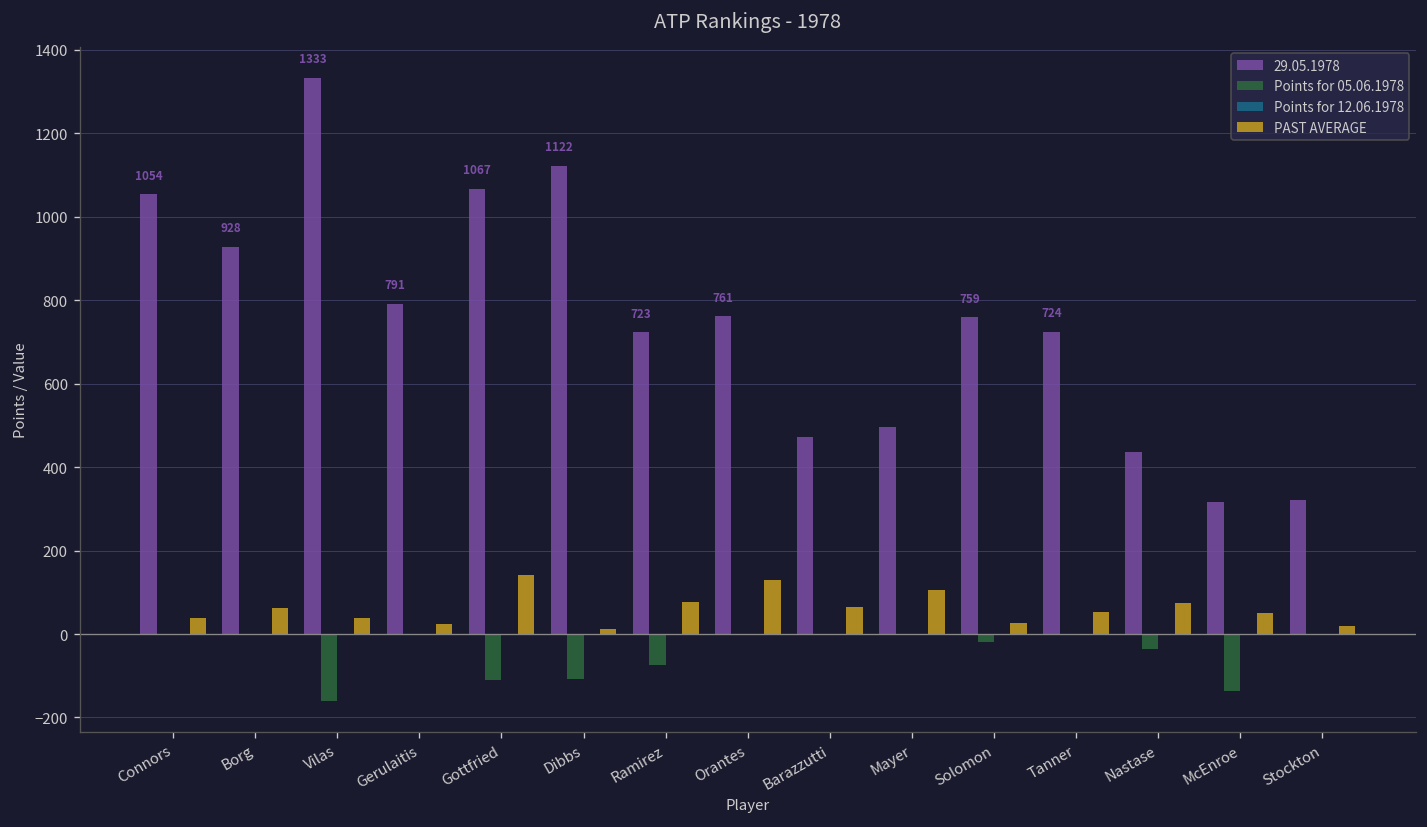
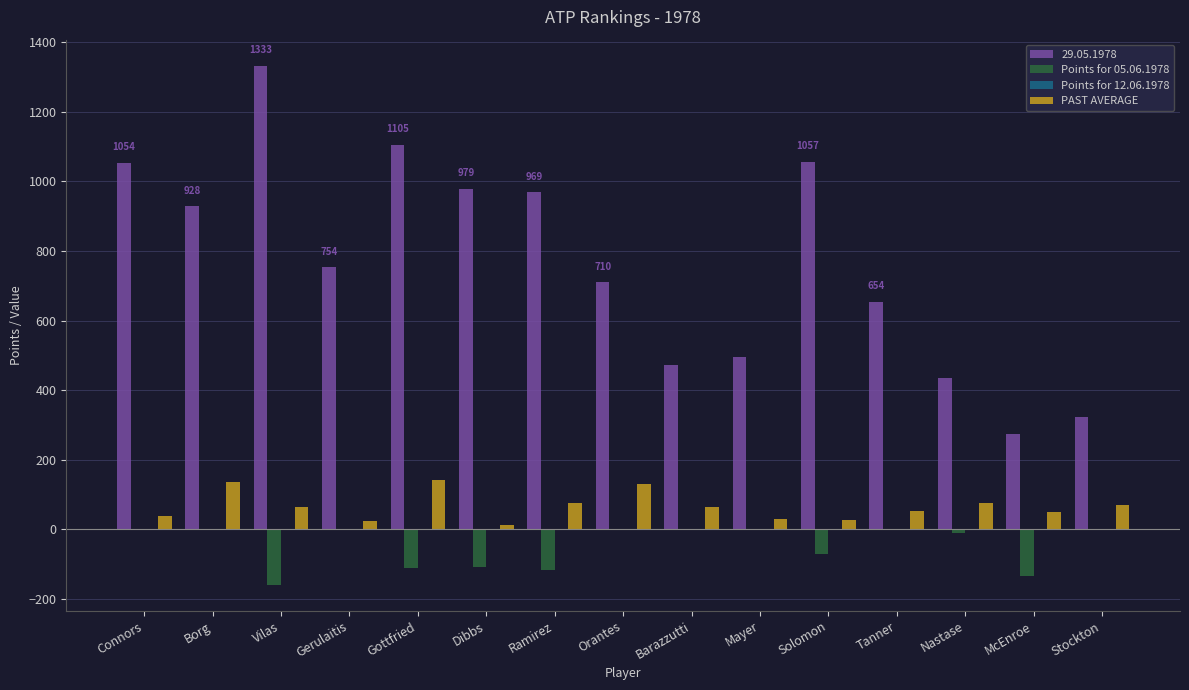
  {
    "29.05.1978": {
      "Connors": 1054,
      "Borg": 928,
      "Vilas": 1333,
-     "Gerulaitis": 791,
-     "Gottfried": 1067,
-     "Dibbs": 1122,
-     "Ramirez": 723,
-     "Orantes": 761,
-     "Solomon": 759,
-     "Tanner": 724,
-     "McEnroe": 320
+     "Gerulaitis": 754,
+     "Gottfried": 1105,
+     "Dibbs": 979,
+     "Ramirez": 969,
+     "Orantes": 710,
+     "Solomon": 1057,
+     "Tanner": 654,
+     "McEnroe": 270
    },
    "Points for 05.06.1978": {
      "Connors": 0,
      "Borg": 0,
      "Vilas": -160,
      "Gerulaitis": 0,
      "Gottfried": -110,
      "Dibbs": -110,
-     "Ramirez": -70,
+     "Ramirez": -120,
      "Orantes": 0,
      "Mayer": 0,
-     "Solomon": -20,
+     "Solomon": -70,
      "Tanner": 0,
-     "Nastase": -40,
+     "Nastase": -10,
      "McEnroe": -140,
      "Stockton": 0
    },
    "Points for 12.06.1978": {
      "Connors": 0,
      "Borg": 0,
      "Vilas": 0,
      "Gerulaitis": 0,
      "Gottfried": 0,
      "Dibbs": 0,
      "Ramirez": 0,
      "Orantes": 0,
      "Barazzutti": 0,
      "Mayer": 0,
      "Solomon": 0,
      "Tanner": 0,
      "Nastase": 0,
      "McEnroe": 0,
      "Stockton": 0
    },
    "PAST AVERAGE": {
      "Connors": 40,
-     "Borg": 60,
-     "Vilas": 40,
+     "Borg": 130,
+     "Vilas": 60,
      "Gerulaitis": 20,
      "Gottfried": 140,
      "Dibbs": 10,
      "Ramirez": 80,
      "Orantes": 130,
      "Barazzutti": 60,
-     "Mayer": 110,
+     "Mayer": 30,
      "Solomon": 30,
      "Tanner": 50,
      "Nastase": 70,
      "McEnroe": 50,
-     "Stockton": 20
+     "Stockton": 70
    }
  }
